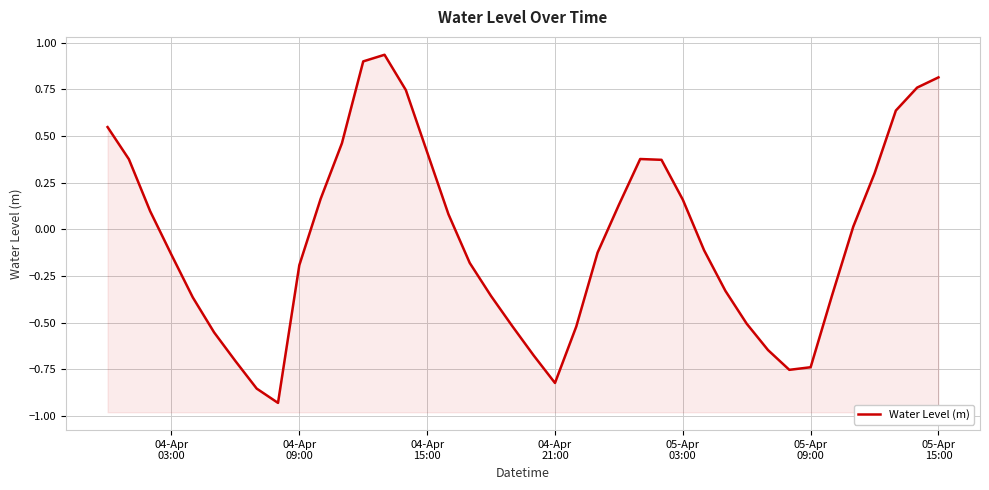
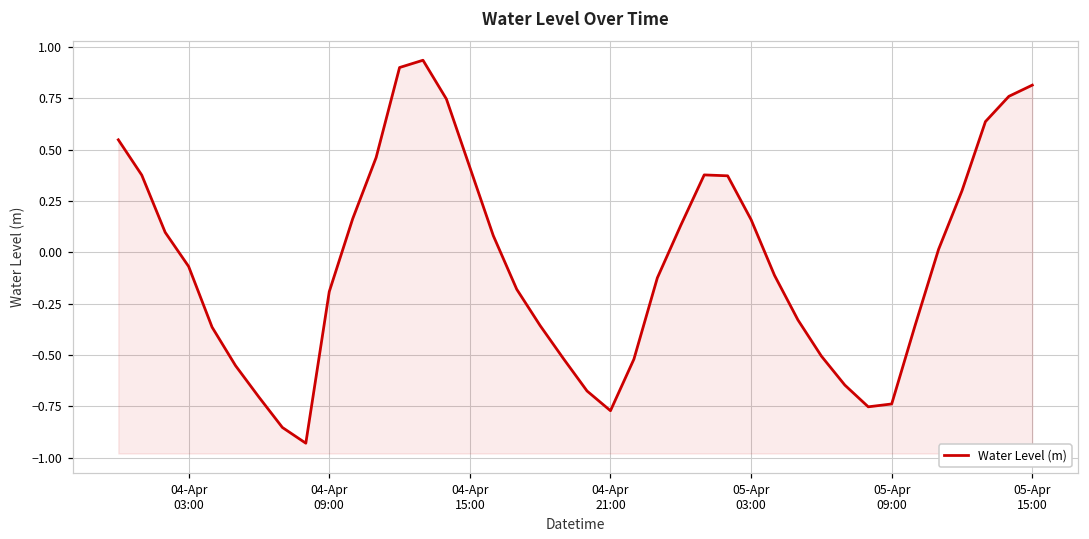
  {
-   "04-Apr 03:00": -0.14,
+   "04-Apr 03:00": -0.07,
    "04-Apr 09:00": -0.19,
    "04-Apr 15:00": 0.41,
-   "04-Apr 21:00": -0.82,
+   "04-Apr 21:00": -0.77,
    "05-Apr 03:00": 0.16,
    "05-Apr 09:00": -0.74,
    "05-Apr 15:00": 0.81
  }
